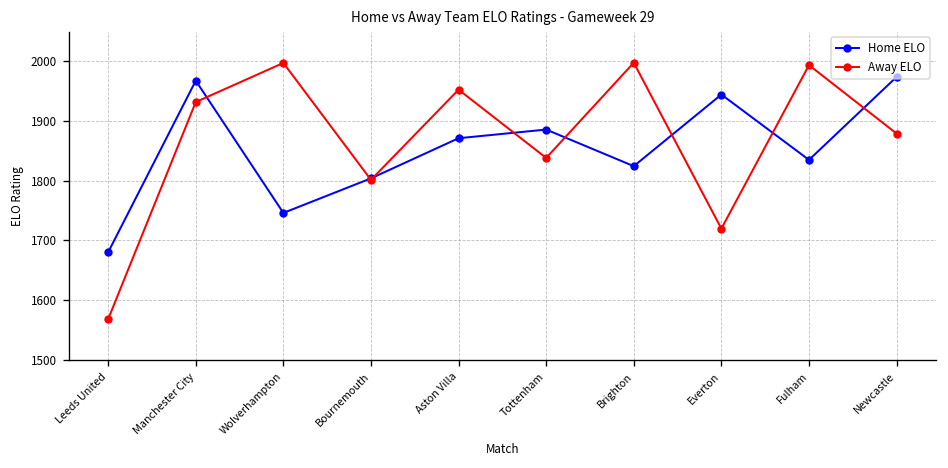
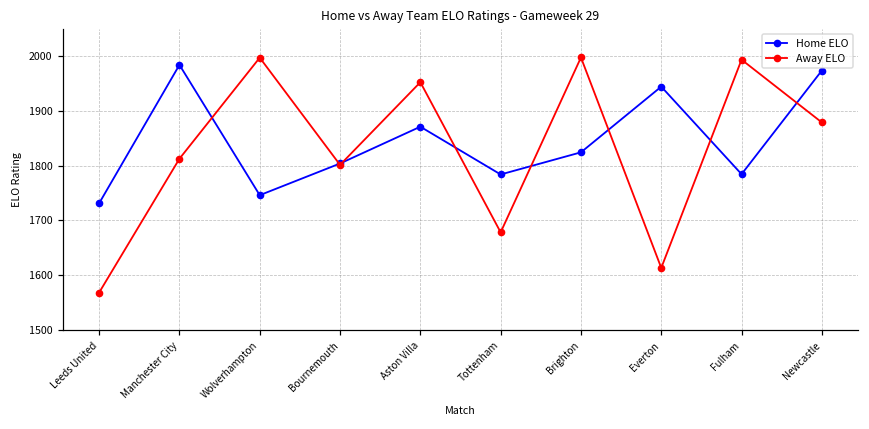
  {
    "Home ELO": {
-     "Leeds United": 1680,
-     "Manchester City": 1970,
+     "Leeds United": 1730,
+     "Manchester City": 1980,
      "Wolverhampton": 1750,
      "Aston Villa": 1870,
-     "Tottenham": 1890,
+     "Tottenham": 1780,
      "Brighton": 1820,
      "Everton": 1940,
-     "Fulham": 1830,
+     "Fulham": 1780,
      "Newcastle": 1970
    },
    "Away ELO": {
      "Leeds United": 1570,
-     "Manchester City": 1930,
+     "Manchester City": 1810,
      "Wolverhampton": 2000,
      "Aston Villa": 1950,
-     "Tottenham": 1840,
+     "Tottenham": 1680,
      "Brighton": 2000,
-     "Everton": 1720,
+     "Everton": 1610,
      "Fulham": 1990,
      "Newcastle": 1880
    }
  }
